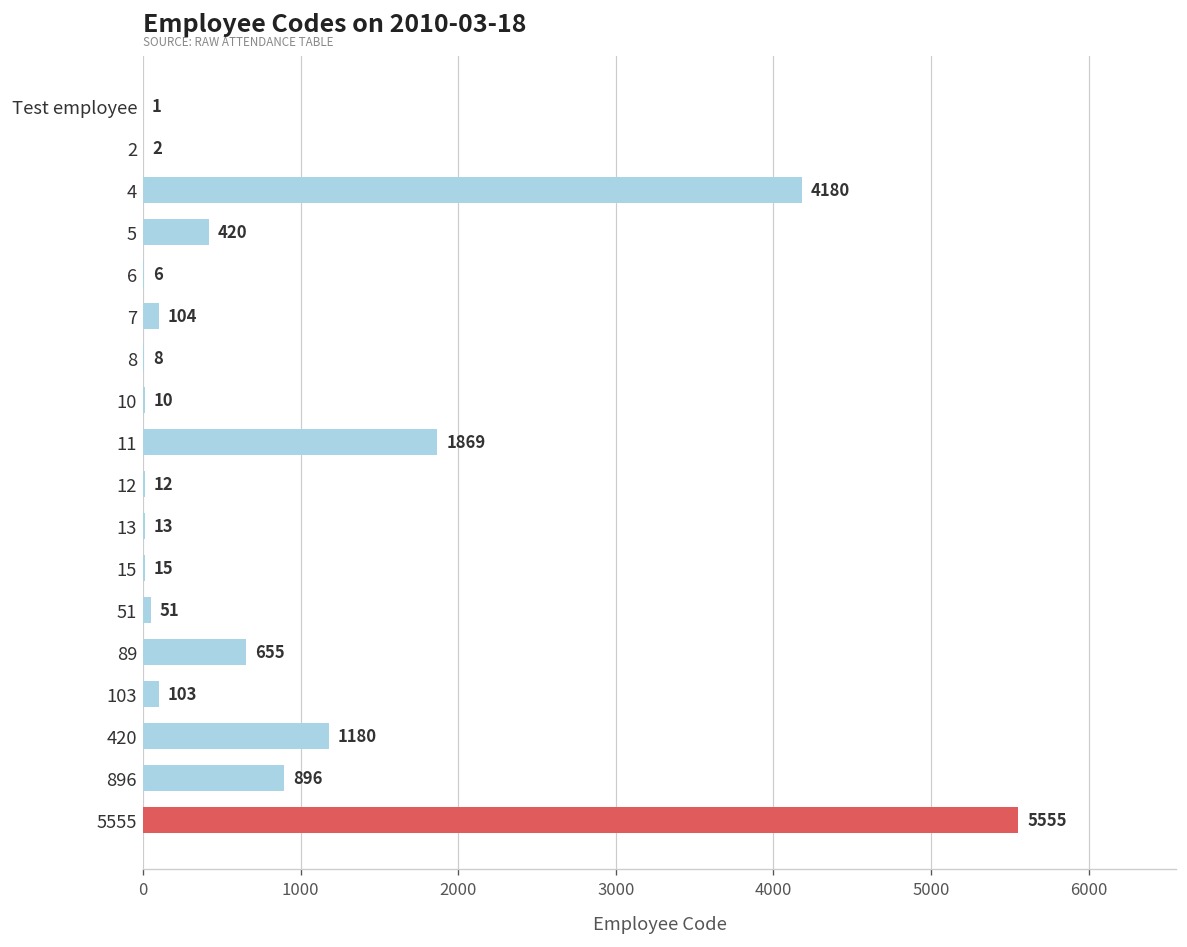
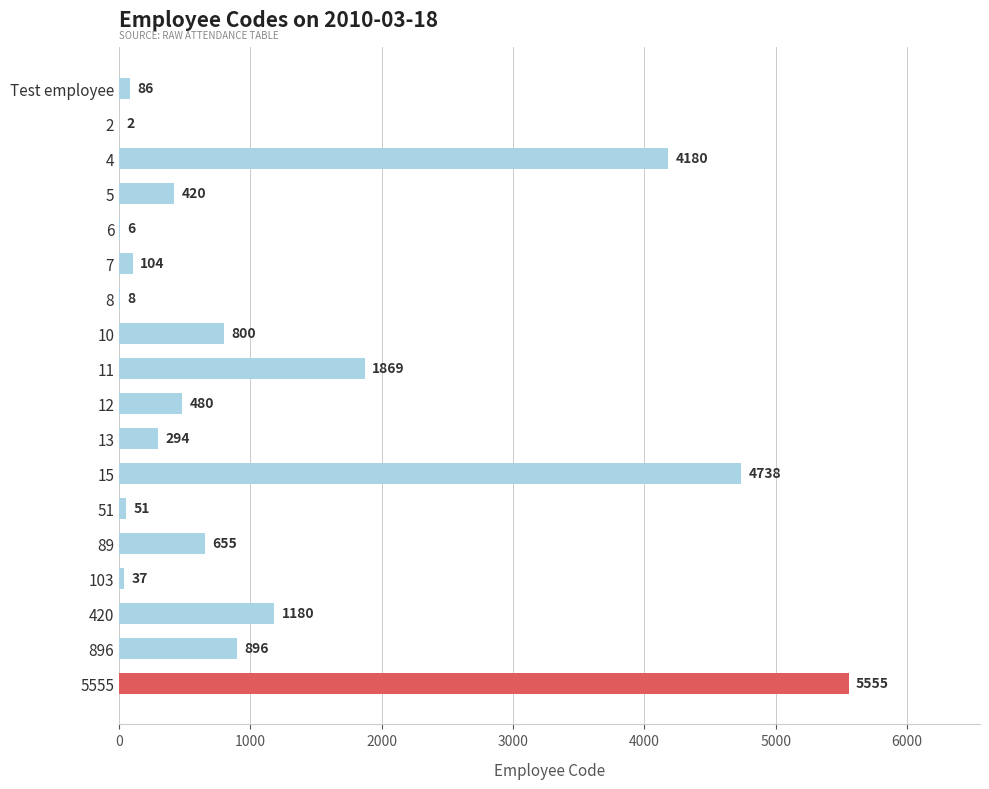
  {
-   "Test employee": 1,
+   "Test employee": 86,
    "2": 2,
    "4": 4180,
    "5": 420,
    "6": 6,
    "7": 104,
    "8": 8,
-   "10": 10,
+   "10": 800,
    "11": 1869,
-   "12": 12,
-   "13": 13,
-   "15": 15,
+   "12": 480,
+   "13": 294,
+   "15": 4738,
    "51": 51,
    "89": 655,
-   "103": 103,
+   "103": 37,
    "420": 1180,
    "896": 896,
    "5555": 5555
  }
